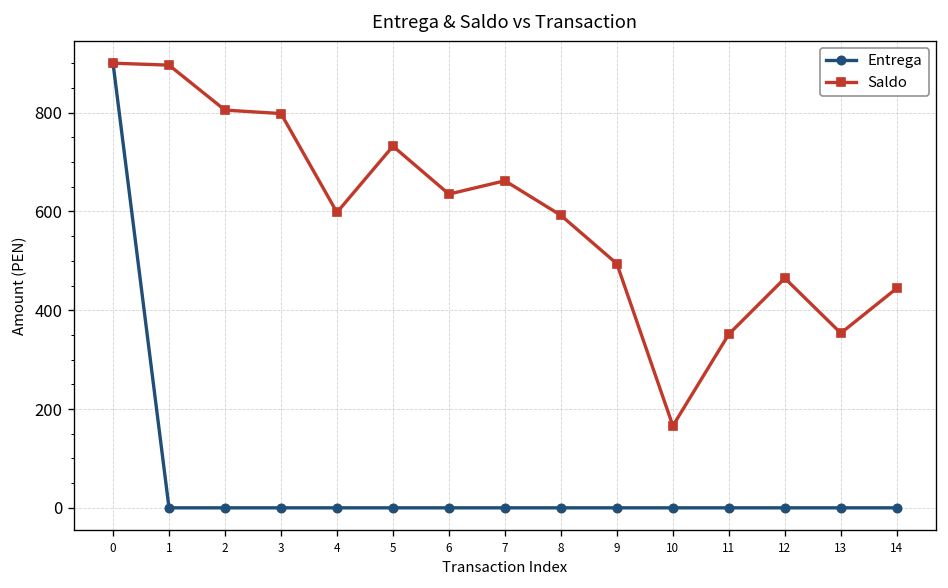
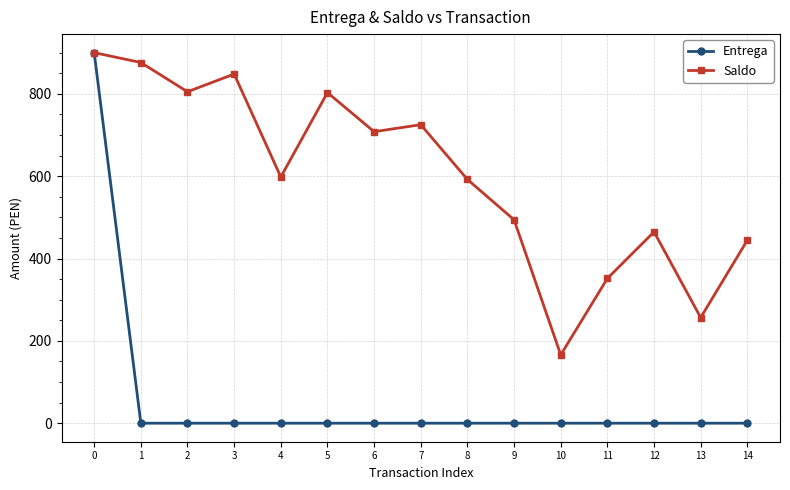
  {
    "Entrega": {
      "1": 0,
      "2": 0,
      "3": 0,
      "4": 0,
      "5": 0,
      "6": 0,
      "7": 0,
      "8": 0,
      "9": 0,
      "10": 0,
      "11": 0,
      "12": 0,
      "13": 0,
      "14": 0
    },
    "Saldo": {
-     "1": 900,
+     "1": 880,
      "2": 810,
-     "3": 800,
+     "3": 850,
      "4": 600,
-     "5": 730,
-     "6": 640,
-     "7": 660,
+     "5": 800,
+     "6": 710,
+     "7": 730,
      "8": 590,
      "9": 490,
      "10": 170,
      "11": 350,
      "12": 460,
-     "13": 350,
+     "13": 260,
      "14": 440
    }
  }
